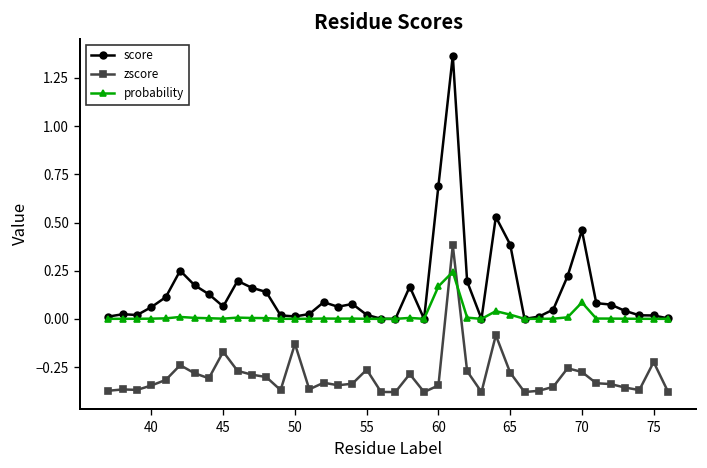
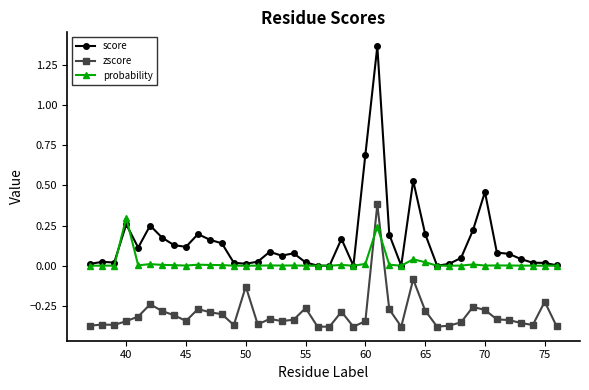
  {
    "score": {
-     "40": 0.06,
-     "45": 0.06,
+     "40": 0.26,
+     "45": 0.12,
      "55": 0.02,
      "60": 0.69,
-     "65": 0.39,
+     "65": 0.20,
      "70": 0.46,
      "75": 0.02
    },
    "zscore": {
      "40": -0.35,
-     "45": -0.17,
+     "45": -0.34,
      "50": -0.13,
      "55": -0.26,
      "60": -0.35,
      "65": -0.28,
      "70": -0.28,
      "75": -0.22
    },
    "probability": {
-     "40": 0.00,
+     "40": 0.30,
      "45": 0.00,
      "55": 0.00,
-     "60": 0.17,
+     "60": 0.01,
      "65": 0.02,
-     "70": 0.09,
+     "70": 0.00,
      "75": 0.00
    }
  }
